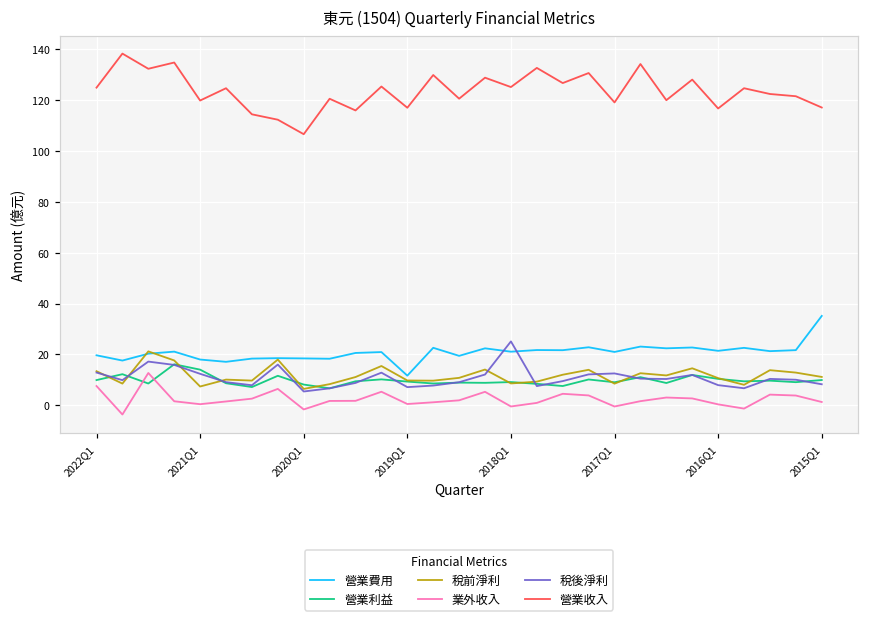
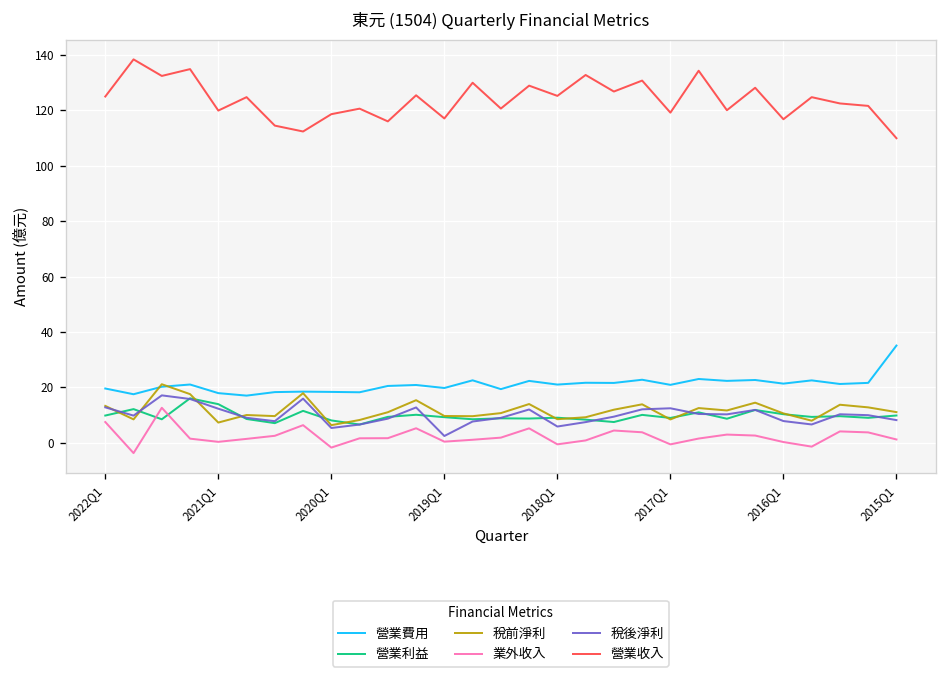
  {
    "營業費用": {
      "2022Q1": 20,
      "2021Q1": 18,
      "2020Q1": 18,
-     "2019Q1": 12,
+     "2019Q1": 20,
      "2018Q1": 21,
      "2017Q1": 21,
      "2016Q1": 21,
      "2015Q1": 35
    },
    "營業利益": {
      "2022Q1": 10,
      "2021Q1": 14,
      "2020Q1": 8,
      "2015Q1": 10
    },
    "稅前淨利": {
      "2021Q1": 7,
      "2015Q1": 11
    },
    "業外收入": {
      "2022Q1": 8,
      "2021Q1": 0,
      "2020Q1": -2,
      "2019Q1": 0,
      "2018Q1": -1,
      "2017Q1": -1,
      "2016Q1": 0,
      "2015Q1": 1
    },
    "稅後淨利": {
      "2021Q1": 12,
-     "2019Q1": 7,
-     "2018Q1": 25,
+     "2019Q1": 2,
+     "2018Q1": 6,
      "2017Q1": 12,
      "2016Q1": 8,
      "2015Q1": 8
    },
    "營業收入": {
      "2022Q1": 125,
      "2021Q1": 120,
-     "2020Q1": 107,
+     "2020Q1": 119,
      "2019Q1": 117,
      "2018Q1": 125,
      "2017Q1": 119,
      "2016Q1": 117,
-     "2015Q1": 117
+     "2015Q1": 110
    }
  }
